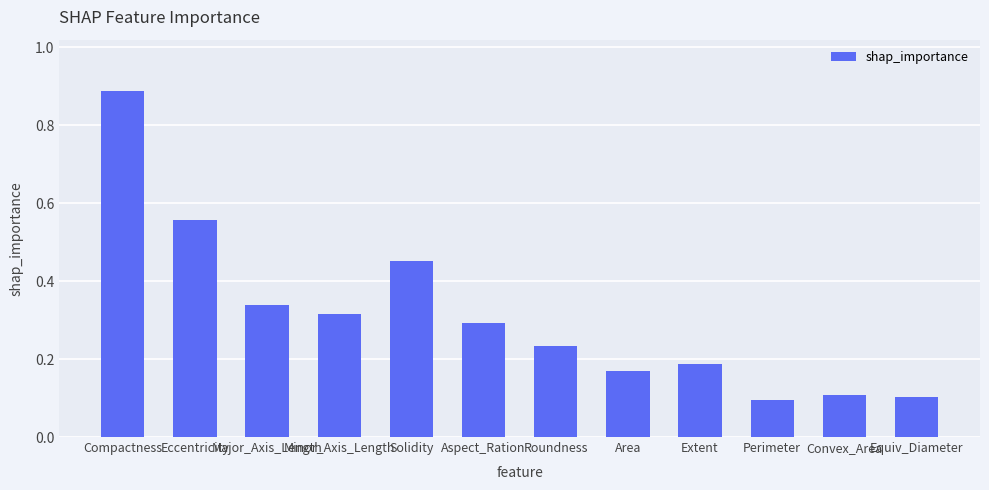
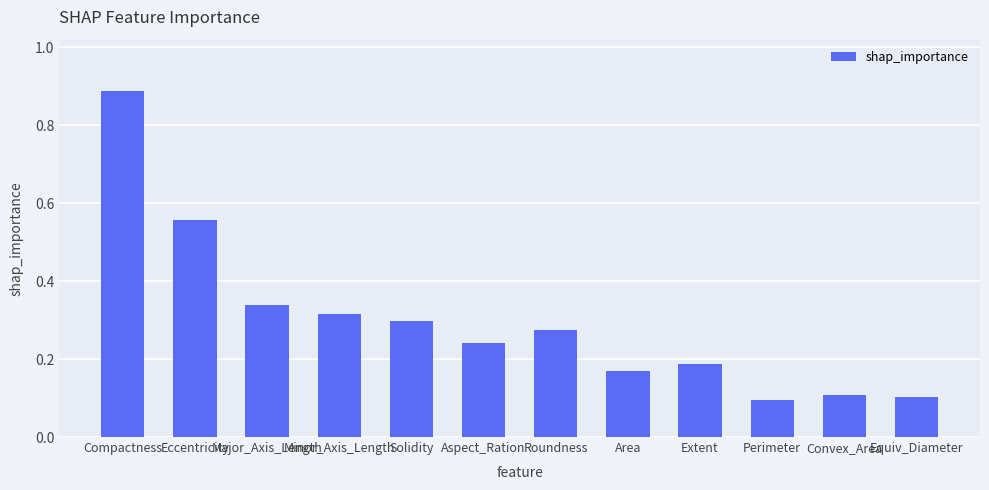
  {
    "Compactness": 0.89,
-   "Solidity": 0.45,
-   "Aspect_Ration": 0.29,
-   "Roundness": 0.23,
+   "Solidity": 0.30,
+   "Aspect_Ration": 0.24,
+   "Roundness": 0.28,
    "Area": 0.17,
    "Extent": 0.19,
    "Perimeter": 0.09,
    "Equiv_Diameter": 0.10
  }
